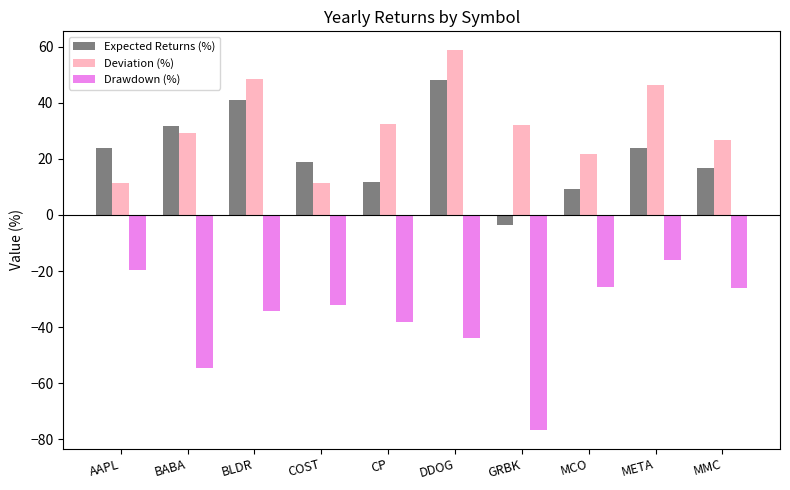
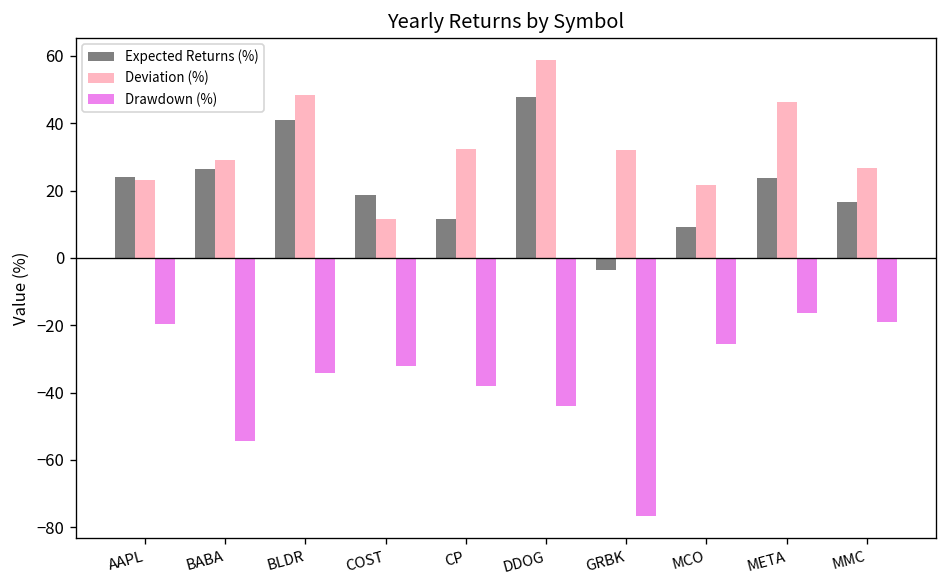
  {
    "Expected Returns (%)": {
      "AAPL": 24,
-     "BABA": 32,
+     "BABA": 26,
      "BLDR": 41,
      "COST": 19,
      "CP": 12,
      "DDOG": 48,
      "GRBK": -4,
      "MCO": 9,
      "META": 24,
      "MMC": 17
    },
    "Deviation (%)": {
-     "AAPL": 11,
+     "AAPL": 23,
      "BABA": 29,
      "BLDR": 49,
      "COST": 11,
      "CP": 32,
      "DDOG": 59,
      "GRBK": 32,
      "MCO": 22,
      "META": 46,
      "MMC": 27
    },
    "Drawdown (%)": {
      "AAPL": -19,
      "BABA": -54,
      "BLDR": -34,
      "COST": -32,
      "CP": -38,
      "DDOG": -44,
      "GRBK": -77,
      "MCO": -26,
      "META": -16,
-     "MMC": -26
+     "MMC": -19
    }
  }
